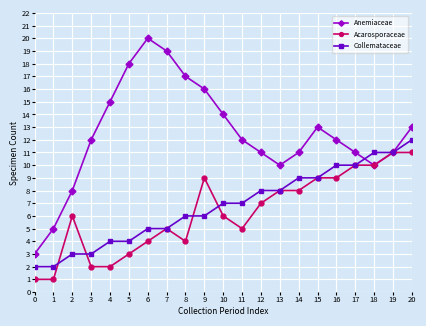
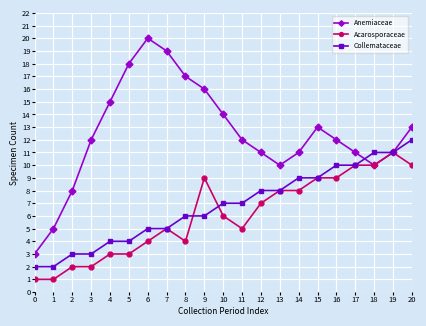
  {
    "Acarosporaceae": {
      "0": 1,
      "1": 1,
-     "2": 6,
+     "2": 2,
      "3": 2,
-     "4": 2,
+     "4": 3,
      "5": 3,
      "6": 4,
      "8": 4,
      "9": 9,
      "10": 6,
      "11": 5,
      "12": 7,
      "14": 8,
      "16": 9,
-     "20": 11
+     "20": 10
    }
  }
